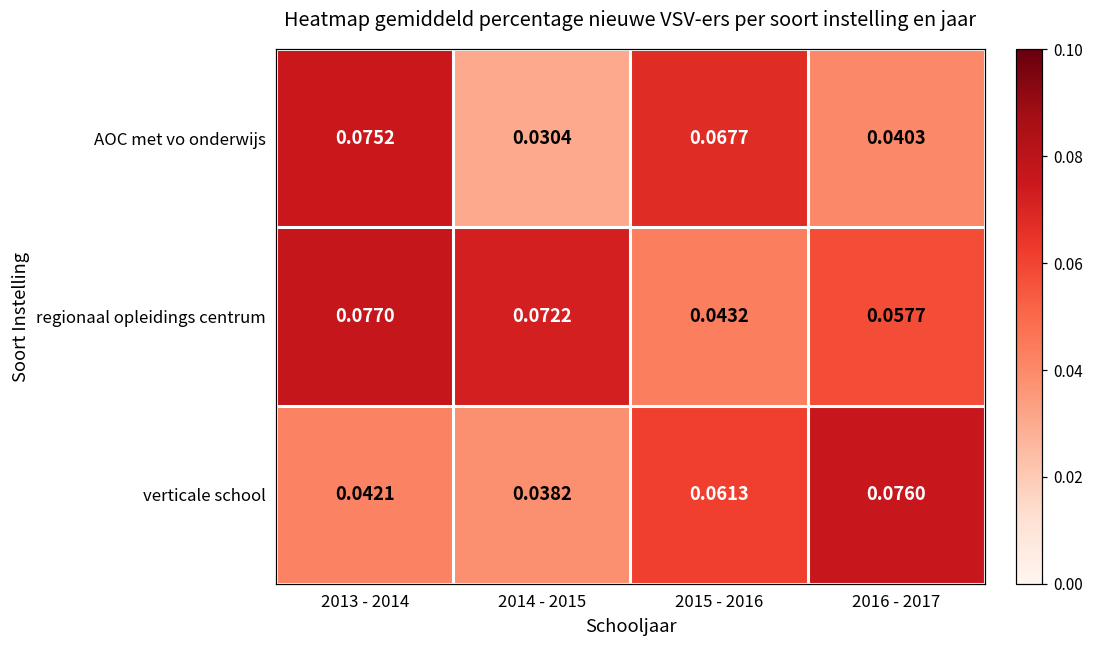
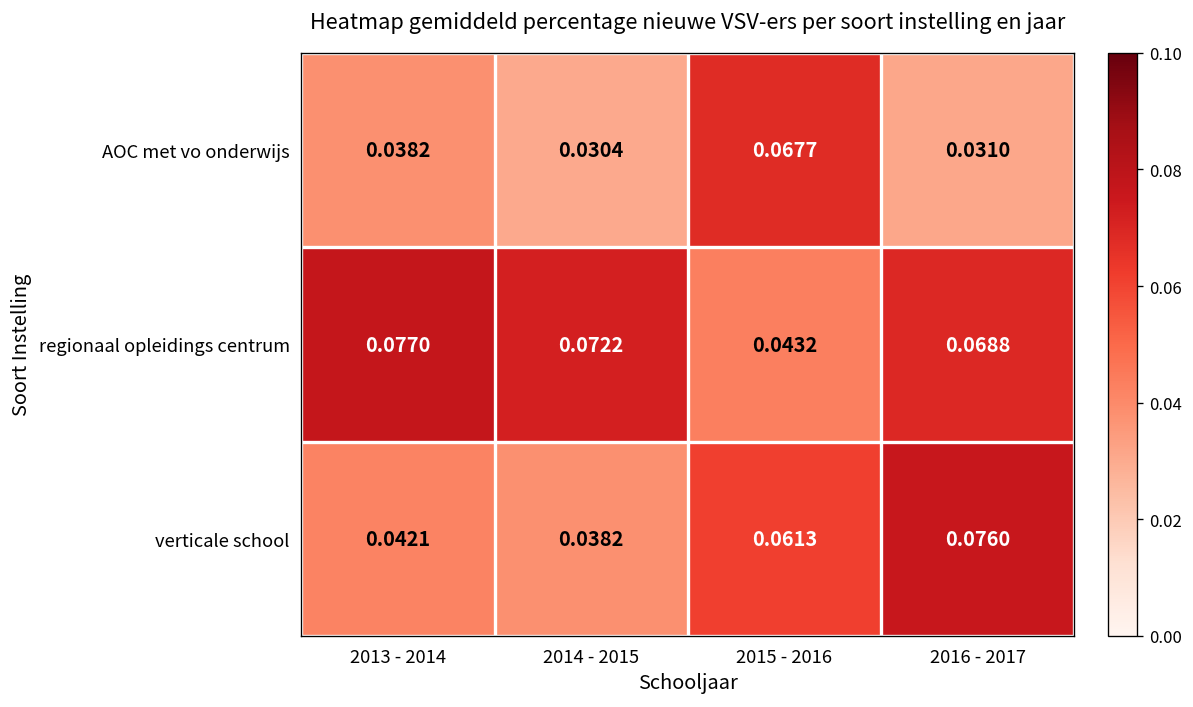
  {
    "AOC met vo onderwijs": {
-     "2013 - 2014": 0.0752,
+     "2013 - 2014": 0.0382,
      "2014 - 2015": 0.0304,
      "2015 - 2016": 0.0677,
-     "2016 - 2017": 0.0403
+     "2016 - 2017": 0.0310
    },
    "regionaal opleidings centrum": {
      "2013 - 2014": 0.0770,
      "2014 - 2015": 0.0722,
      "2015 - 2016": 0.0432,
-     "2016 - 2017": 0.0577
+     "2016 - 2017": 0.0688
    },
    "verticale school": {
      "2013 - 2014": 0.0421,
      "2014 - 2015": 0.0382,
      "2015 - 2016": 0.0613,
      "2016 - 2017": 0.0760
    }
  }
